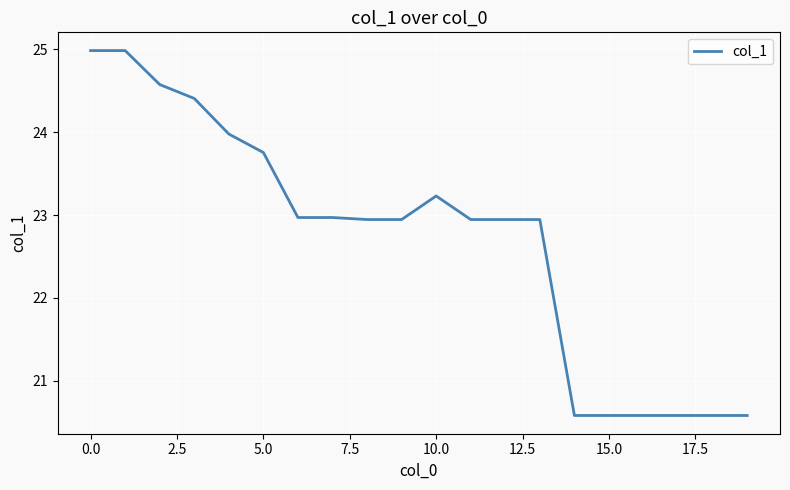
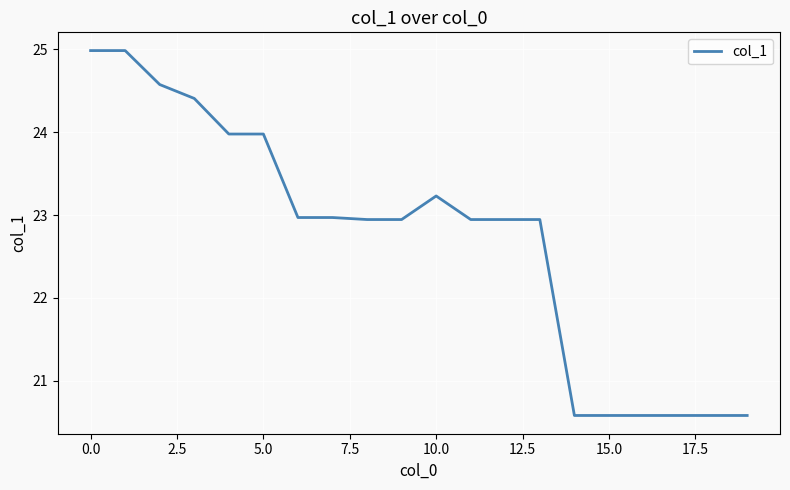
  {
    "0.0": 25.0,
-   "5.0": 23.8,
+   "5.0": 24.0,
    "10.0": 23.2,
    "15.0": 20.6
  }
